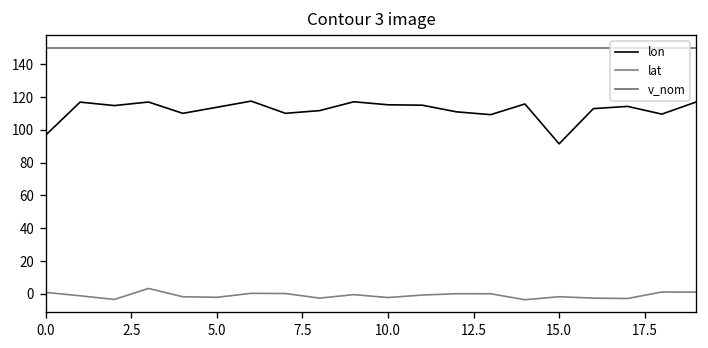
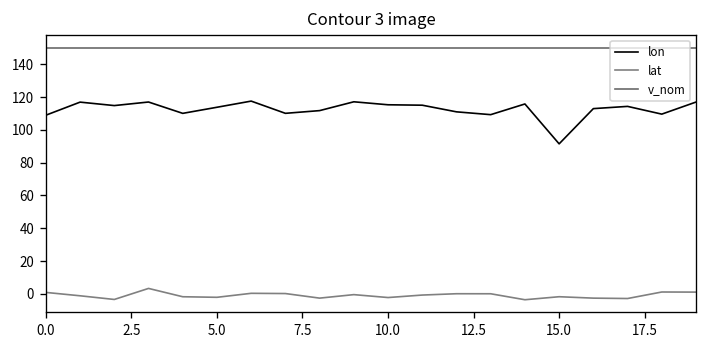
  {
    "lon": {
-     "0.0": 97,
+     "0.0": 109,
      "5.0": 114,
      "10.0": 115,
      "15.0": 91
    }
  }
